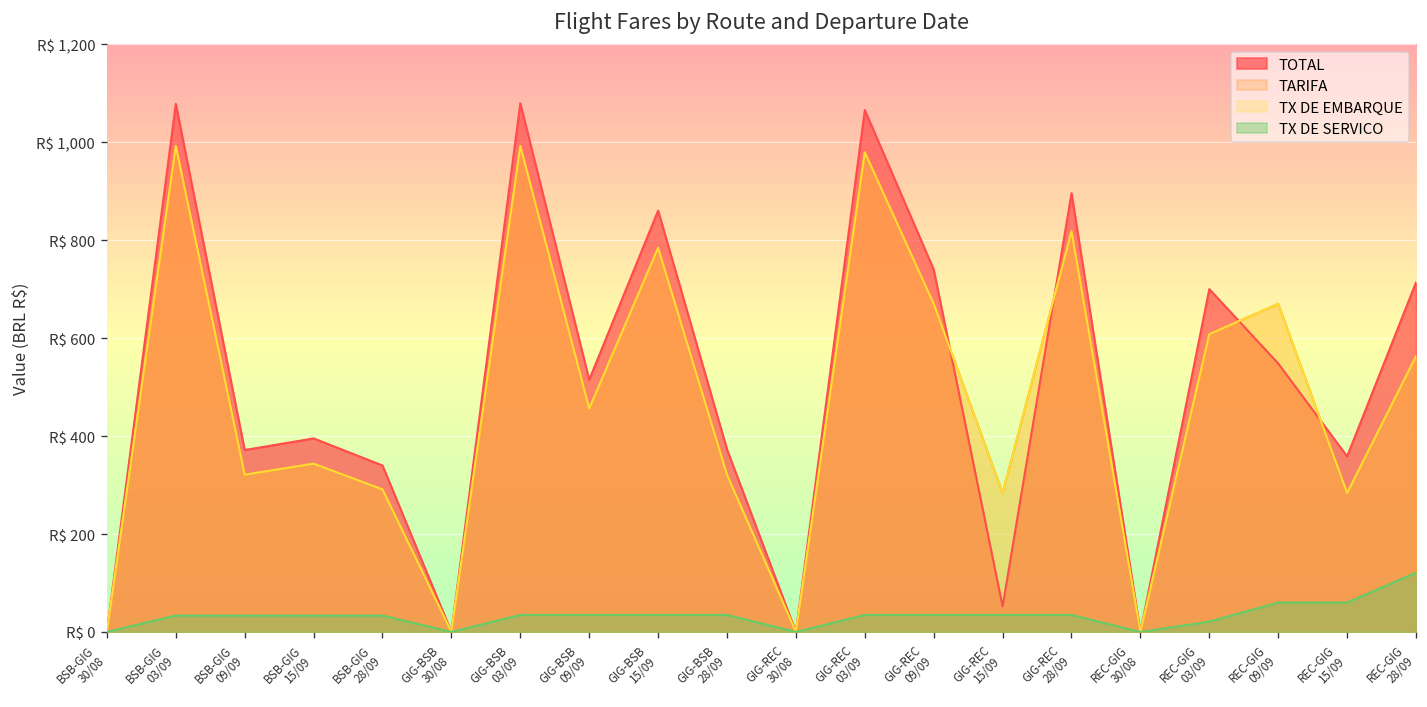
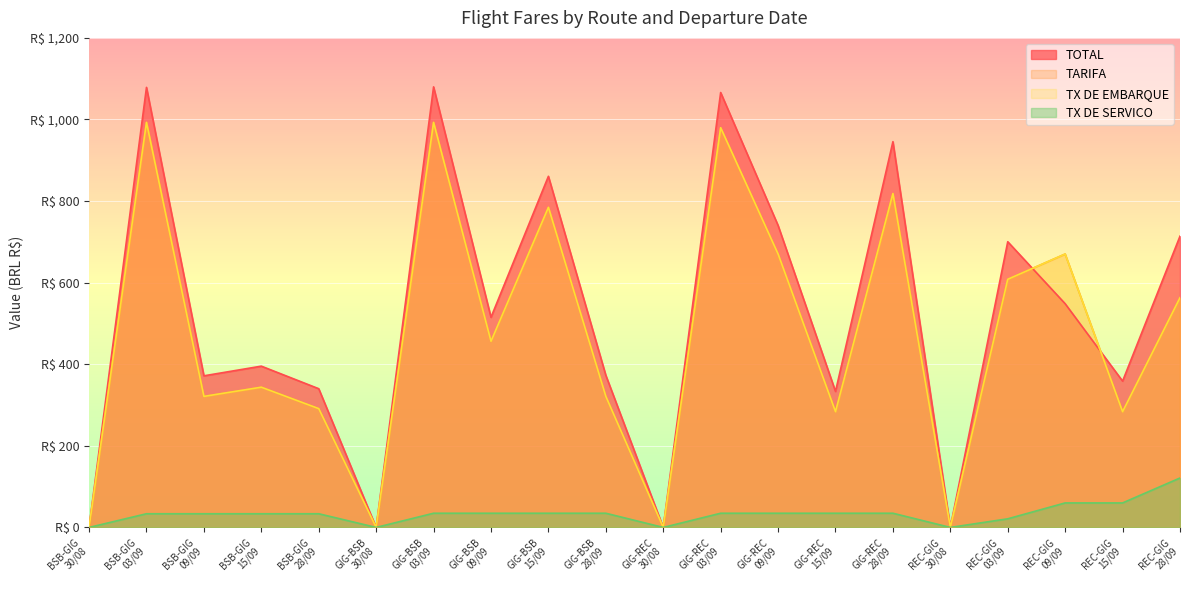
  {
    "TOTAL": {
      "BSB-GIG 03/09": "R$ 1,080",
      "BSB-GIG 09/09": "R$ 370",
      "BSB-GIG 15/09": "R$ 400",
      "BSB-GIG 28/09": "R$ 340",
      "GIG-BSB 03/09": "R$ 1,080",
      "GIG-BSB 09/09": "R$ 520",
      "GIG-BSB 15/09": "R$ 860",
      "GIG-BSB 28/09": "R$ 370",
      "GIG-REC 03/09": "R$ 1,070",
      "GIG-REC 09/09": "R$ 740",
-     "GIG-REC 15/09": "R$ 50",
-     "GIG-REC 28/09": "R$ 900",
+     "GIG-REC 15/09": "R$ 330",
+     "GIG-REC 28/09": "R$ 950",
      "REC-GIG 03/09": "R$ 700",
      "REC-GIG 09/09": "R$ 550",
      "REC-GIG 15/09": "R$ 360",
      "REC-GIG 28/09": "R$ 710"
    },
    "TX DE EMBARQUE": {
      "BSB-GIG 03/09": "R$ 990",
      "BSB-GIG 09/09": "R$ 320",
      "BSB-GIG 15/09": "R$ 340",
      "BSB-GIG 28/09": "R$ 290",
      "GIG-BSB 03/09": "R$ 990",
      "GIG-BSB 09/09": "R$ 460",
      "GIG-BSB 15/09": "R$ 780",
      "GIG-BSB 28/09": "R$ 320",
      "GIG-REC 03/09": "R$ 980",
      "GIG-REC 09/09": "R$ 670",
      "GIG-REC 15/09": "R$ 280",
      "GIG-REC 28/09": "R$ 820",
      "REC-GIG 03/09": "R$ 610",
      "REC-GIG 09/09": "R$ 670",
      "REC-GIG 15/09": "R$ 280",
      "REC-GIG 28/09": "R$ 560"
    },
    "TX DE SERVICO": {
      "BSB-GIG 03/09": "R$ 30",
      "BSB-GIG 09/09": "R$ 30",
      "BSB-GIG 15/09": "R$ 30",
      "BSB-GIG 28/09": "R$ 30",
      "GIG-BSB 03/09": "R$ 30",
      "GIG-BSB 09/09": "R$ 30",
      "GIG-BSB 15/09": "R$ 30",
      "GIG-BSB 28/09": "R$ 30",
      "GIG-REC 03/09": "R$ 30",
      "GIG-REC 09/09": "R$ 30",
      "GIG-REC 15/09": "R$ 30",
      "GIG-REC 28/09": "R$ 30",
      "REC-GIG 03/09": "R$ 20",
      "REC-GIG 09/09": "R$ 60",
      "REC-GIG 15/09": "R$ 60",
      "REC-GIG 28/09": "R$ 120"
    }
  }
